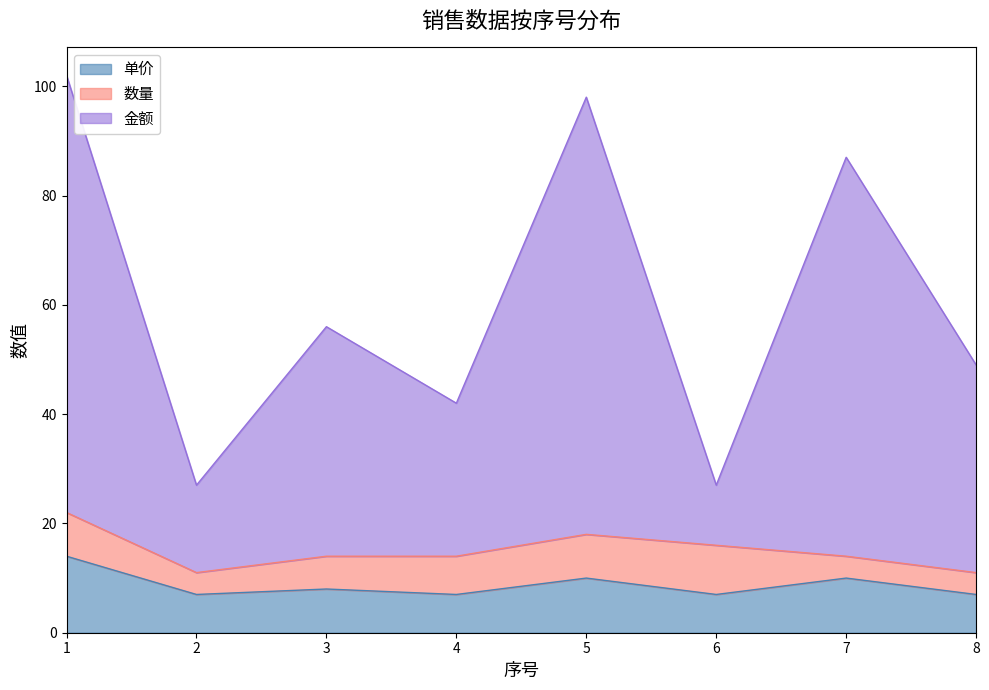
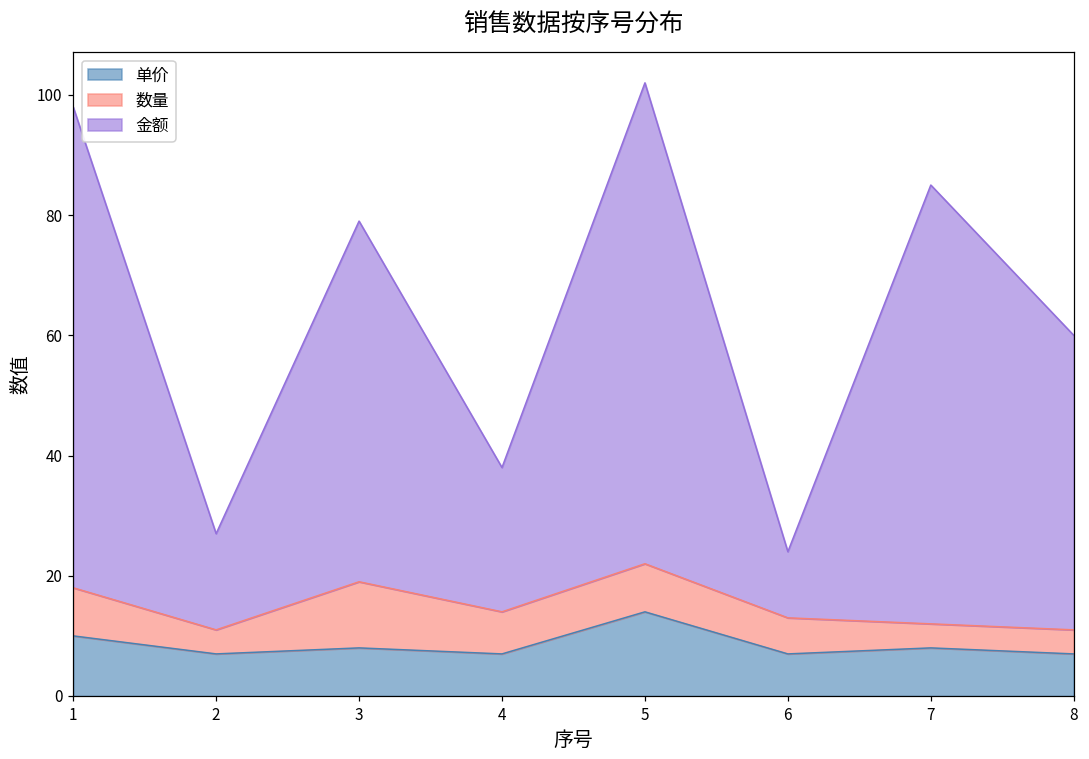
  {
    "单价": {
-     "1": 14,
+     "1": 10,
      "2": 7,
      "3": 8,
      "4": 7,
-     "5": 10,
+     "5": 14,
      "6": 7,
-     "7": 10,
+     "7": 8,
      "8": 7
    },
    "数量": {
      "1": 8,
      "2": 4,
-     "3": 6,
+     "3": 11,
      "4": 7,
      "5": 8,
-     "6": 9,
+     "6": 6,
      "7": 4,
      "8": 4
    },
    "金额": {
      "1": 80,
      "2": 16,
-     "3": 42,
-     "4": 28,
+     "3": 60,
+     "4": 24,
      "5": 80,
      "6": 11,
      "7": 73,
-     "8": 38
+     "8": 49
    }
  }
